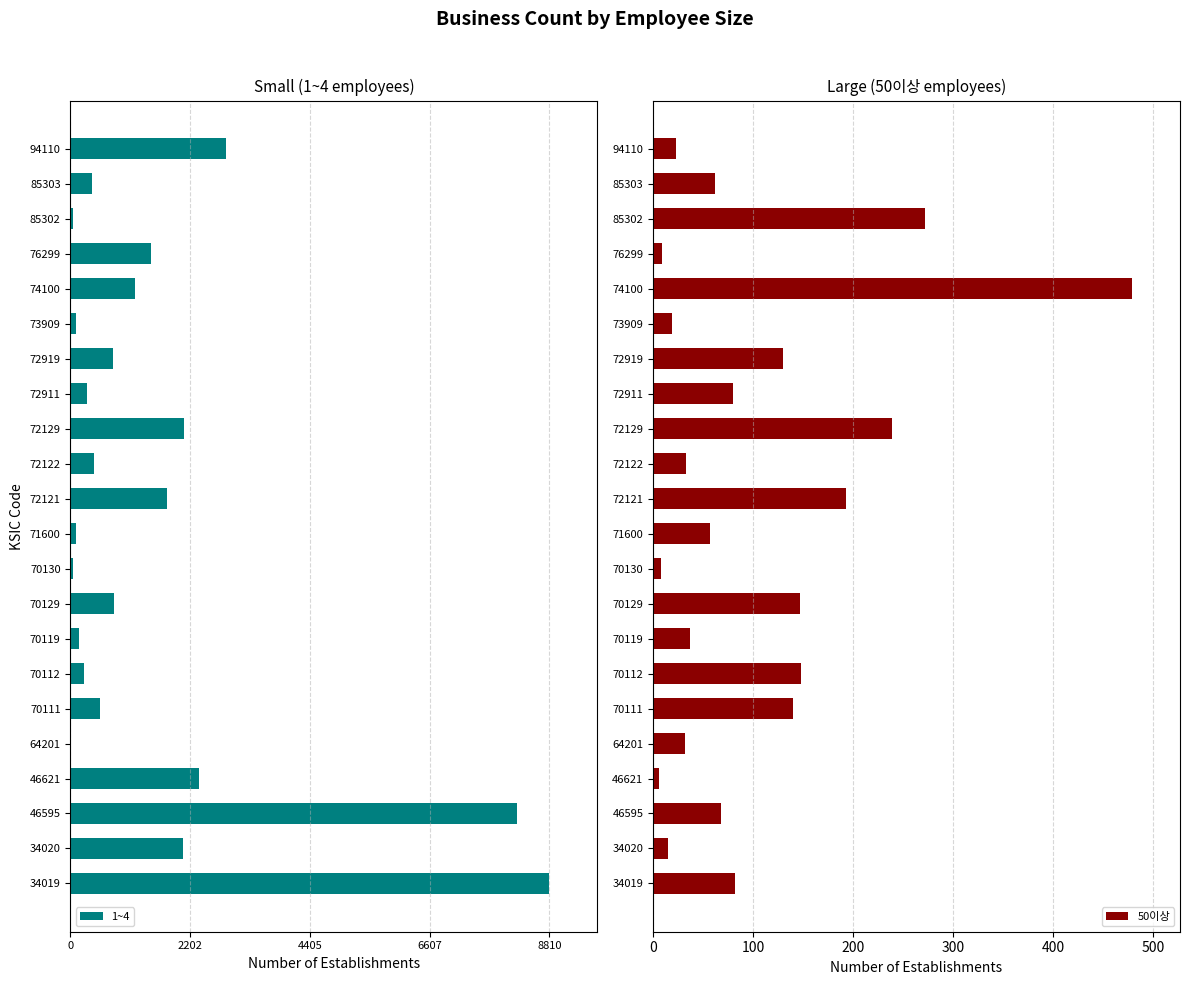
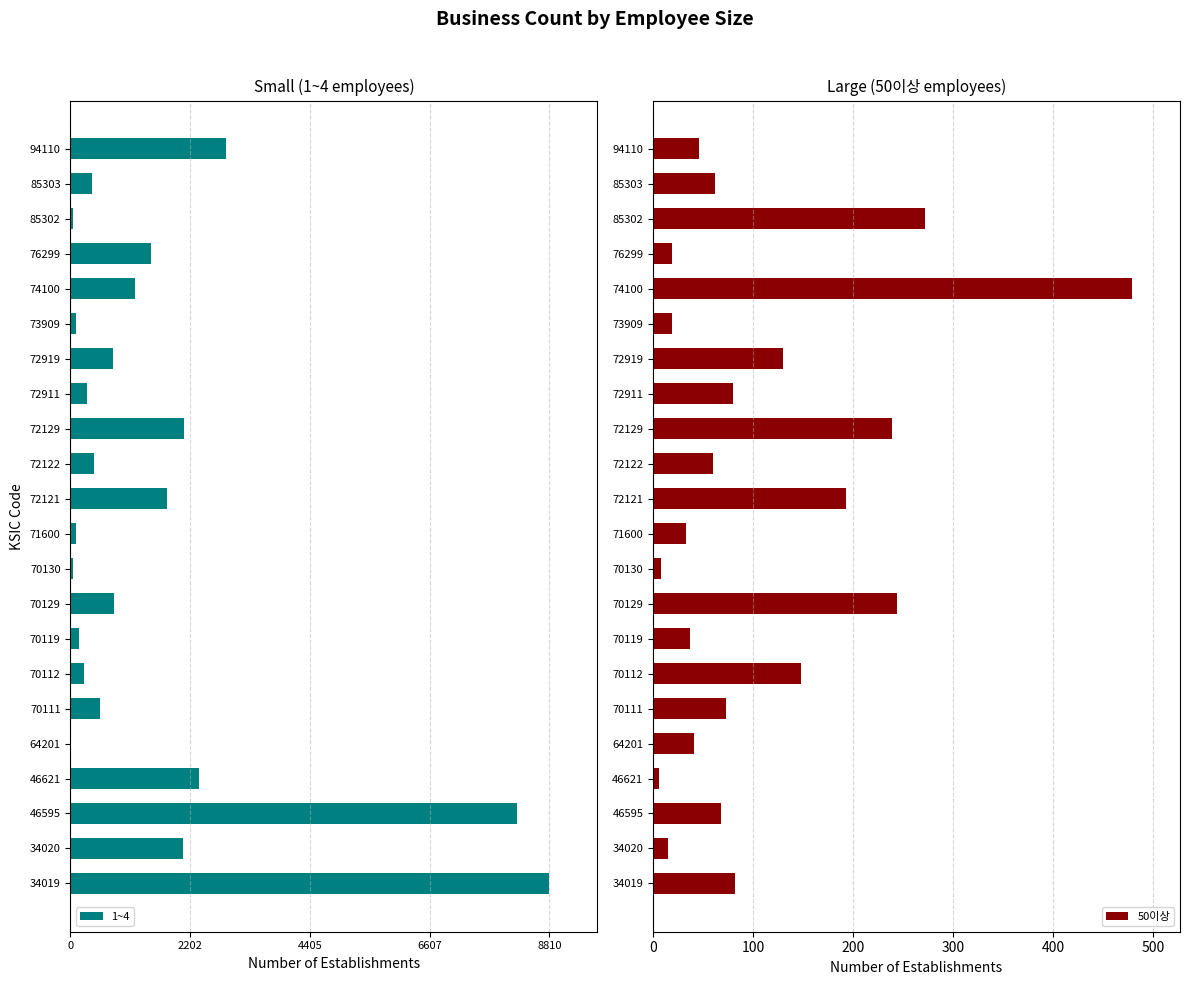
  {
    "Large (50이상 employees)": {
-     "94110": 20,
+     "94110": 50,
      "85303": 60,
      "85302": 270,
-     "76299": 10,
+     "76299": 20,
      "74100": 480,
      "73909": 20,
      "72919": 130,
      "72911": 80,
      "72129": 240,
-     "72122": 30,
+     "72122": 60,
      "72121": 190,
-     "71600": 60,
+     "71600": 30,
      "70130": 10,
-     "70129": 150,
+     "70129": 240,
      "70119": 40,
      "70112": 150,
-     "70111": 140,
-     "64201": 30,
+     "70111": 70,
+     "64201": 40,
      "46621": 10,
      "46595": 70,
      "34020": 20,
      "34019": 80
    }
  }
